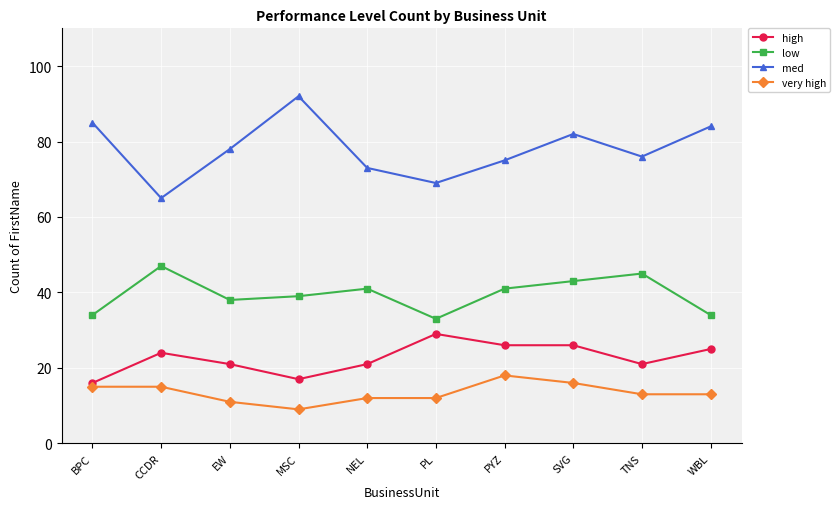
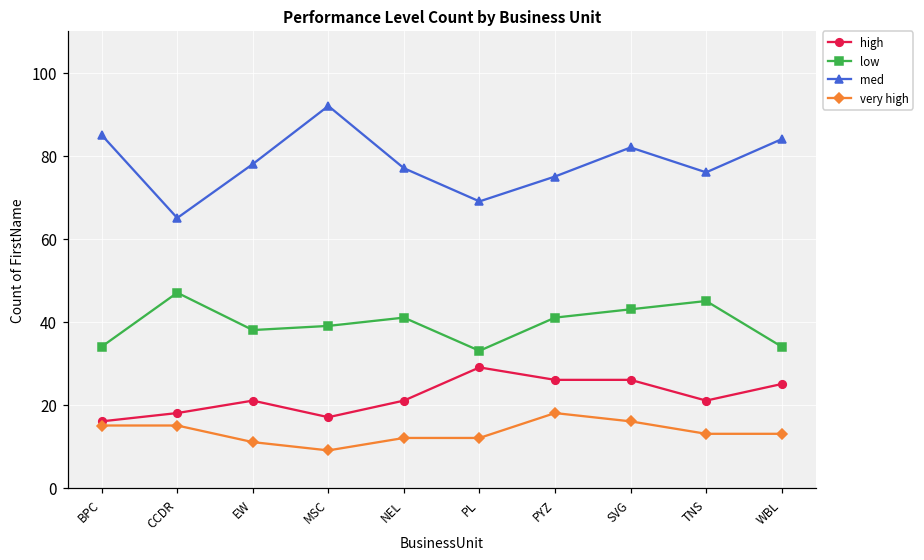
  {
    "high": {
      "BPC": 16,
-     "CCDR": 24,
+     "CCDR": 18,
      "EW": 21,
      "MSC": 17,
      "NEL": 21,
      "PL": 29,
      "PYZ": 26,
      "SVG": 26,
      "TNS": 21,
      "WBL": 25
    },
    "low": {
      "BPC": 34,
      "CCDR": 47,
      "EW": 38,
      "MSC": 39,
      "NEL": 41,
      "PL": 33,
      "PYZ": 41,
      "SVG": 43,
      "TNS": 45,
      "WBL": 34
    },
    "med": {
      "BPC": 85,
      "CCDR": 65,
      "EW": 78,
      "MSC": 92,
-     "NEL": 73,
+     "NEL": 77,
      "PL": 69,
      "PYZ": 75,
      "SVG": 82,
      "TNS": 76,
      "WBL": 84
    },
    "very high": {
      "BPC": 15,
      "CCDR": 15,
      "EW": 11,
      "MSC": 9,
      "NEL": 12,
      "PL": 12,
      "PYZ": 18,
      "SVG": 16,
      "TNS": 13,
      "WBL": 13
    }
  }
